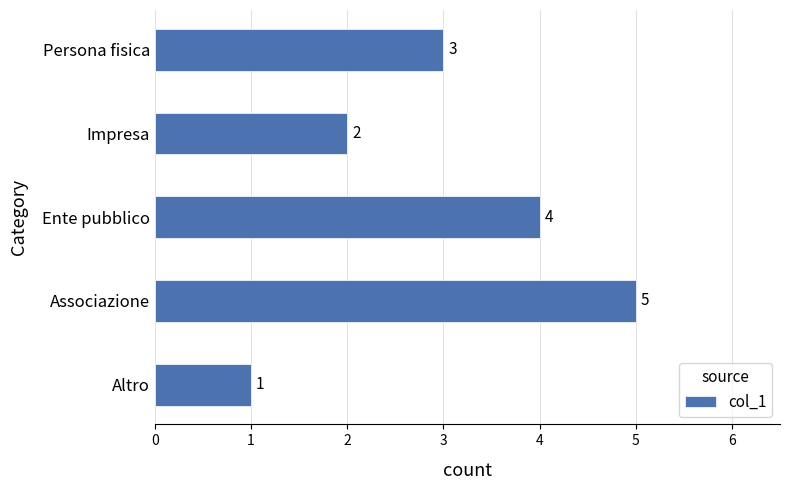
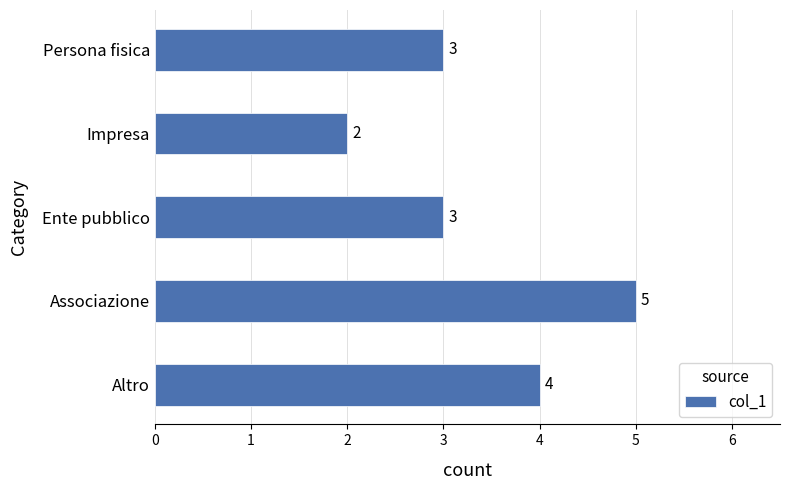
  {
    "Persona fisica": 3,
    "Impresa": 2,
-   "Ente pubblico": 4,
+   "Ente pubblico": 3,
    "Associazione": 5,
-   "Altro": 1
+   "Altro": 4
  }
